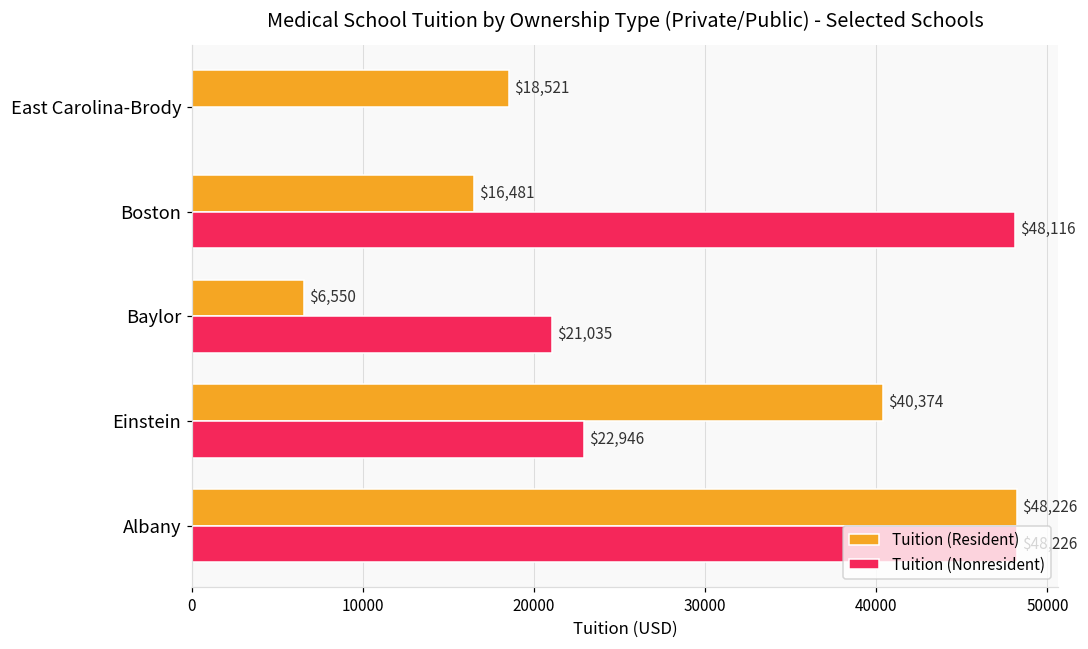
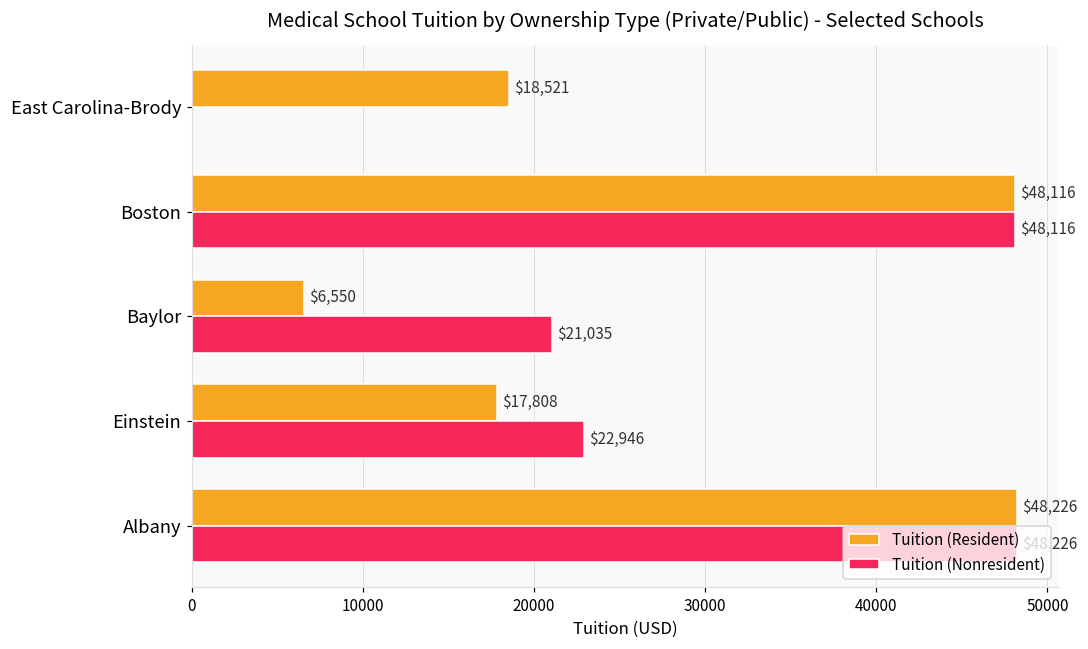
  {
    "Tuition (Resident)": {
      "East Carolina-Brody": "$18,521",
-     "Boston": "$16,481",
+     "Boston": "$48,116",
      "Baylor": "$6,550",
-     "Einstein": "$40,374",
+     "Einstein": "$17,808",
      "Albany": "$48,226"
    },
    "Tuition (Nonresident)": {
      "Boston": "$48,116",
      "Baylor": "$21,035",
      "Einstein": "$22,946"
    }
  }
